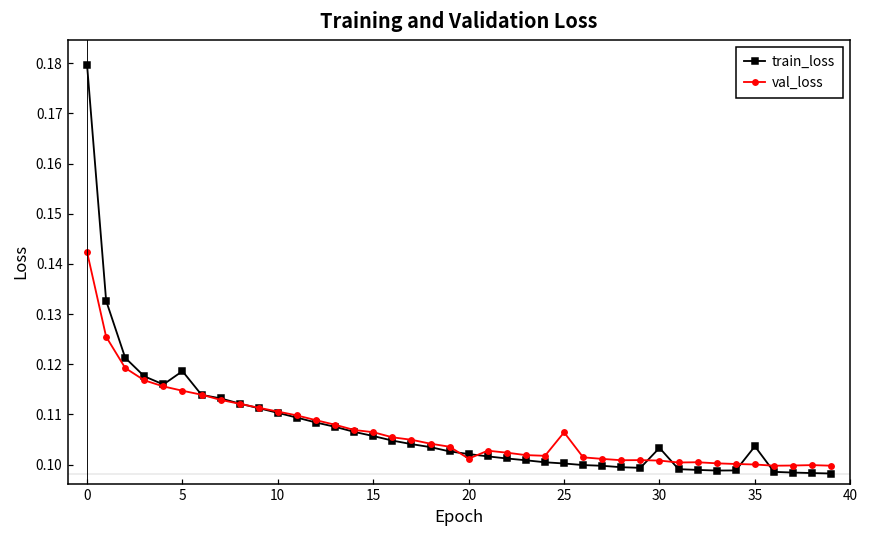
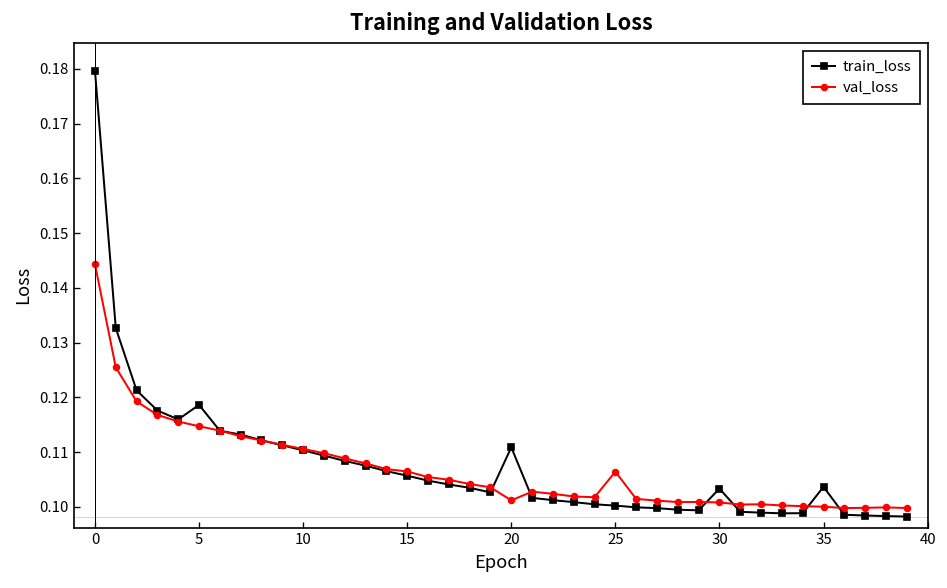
  {
    "train_loss": {
      "0": 0.180,
      "5": 0.119,
      "15": 0.106,
-     "20": 0.102,
+     "20": 0.111,
      "25": 0.100,
      "30": 0.103,
      "35": 0.104
    },
    "val_loss": {
-     "0": 0.142,
+     "0": 0.144,
      "5": 0.115,
      "15": 0.106,
      "20": 0.101,
      "25": 0.106,
      "30": 0.101,
      "35": 0.100
    }
  }
